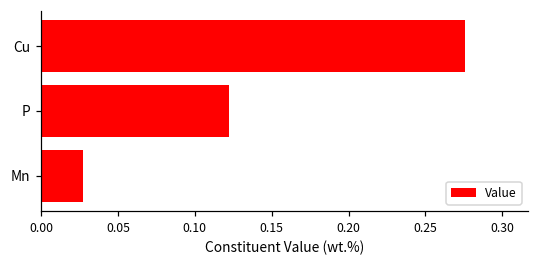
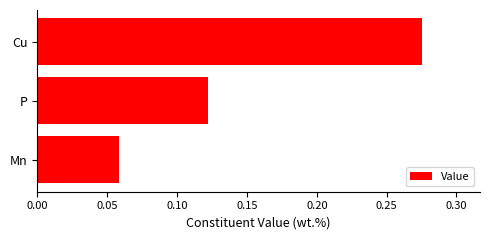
  {
    "Cu": 0.276,
    "P": 0.122,
-   "Mn": 0.027
+   "Mn": 0.059
  }
